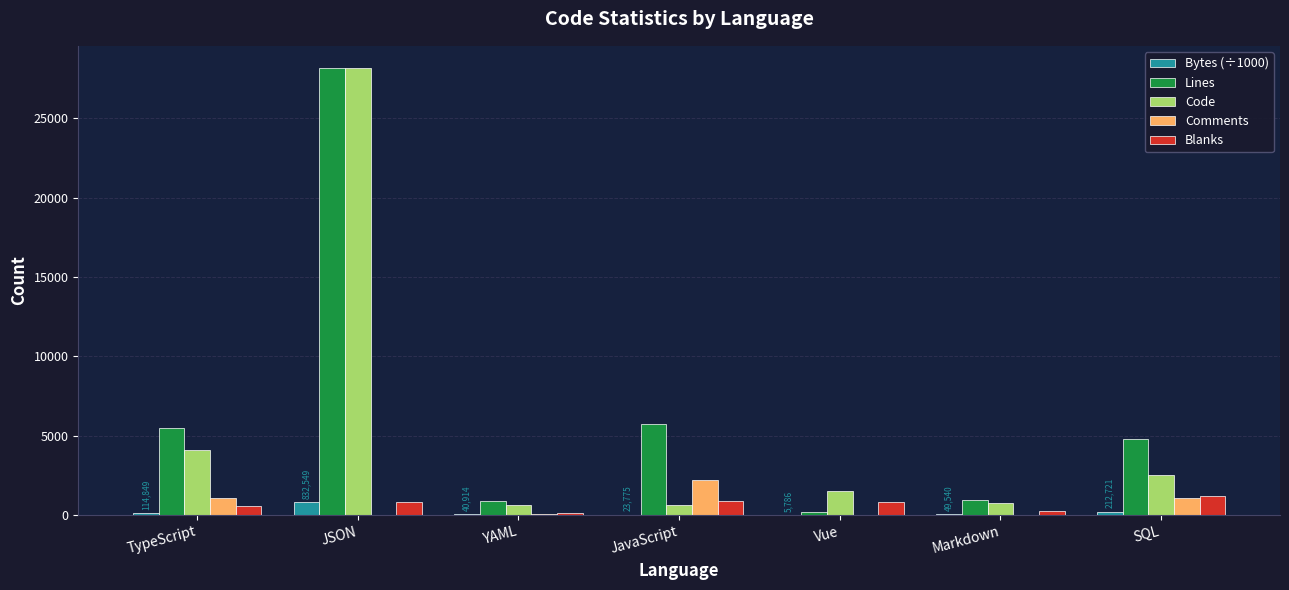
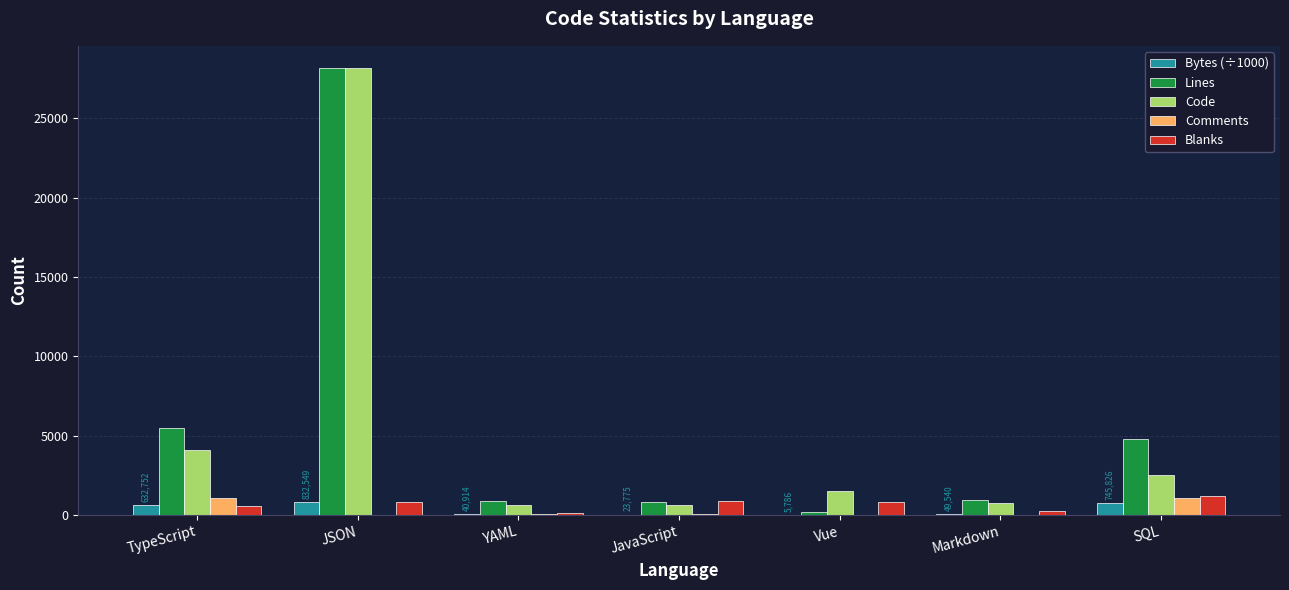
  {
    "Bytes (÷1000)": {
-     "TypeScript": "114,849",
-     "SQL": "212,721"
+     "TypeScript": "632,752",
+     "SQL": "745,826"
    },
    "Lines": {
      "TypeScript": "5500",
      "JSON": "28200",
      "YAML": "900",
-     "JavaScript": "5700",
+     "JavaScript": "800",
      "Vue": "200",
      "Markdown": "900",
      "SQL": "4800"
    },
    "Code": {
      "TypeScript": "4100",
      "JSON": "28200",
      "YAML": "600",
      "JavaScript": "700",
      "Vue": "1500",
      "Markdown": "700",
      "SQL": "2500"
    },
    "Comments": {
      "TypeScript": "1100",
      "JSON": "0",
-     "JavaScript": "2200",
+     "JavaScript": "100",
      "Markdown": "0",
      "SQL": "1100"
    },
    "Blanks": {
      "TypeScript": "600",
      "JSON": "800",
      "JavaScript": "900",
      "Vue": "800",
      "Markdown": "200",
      "SQL": "1200"
    }
  }
